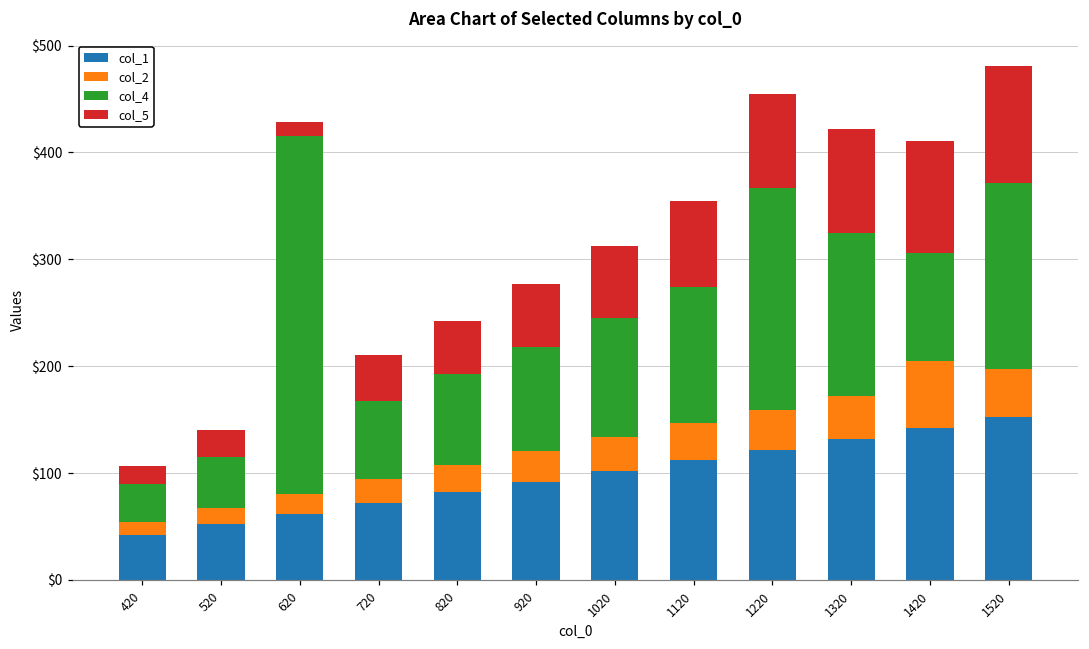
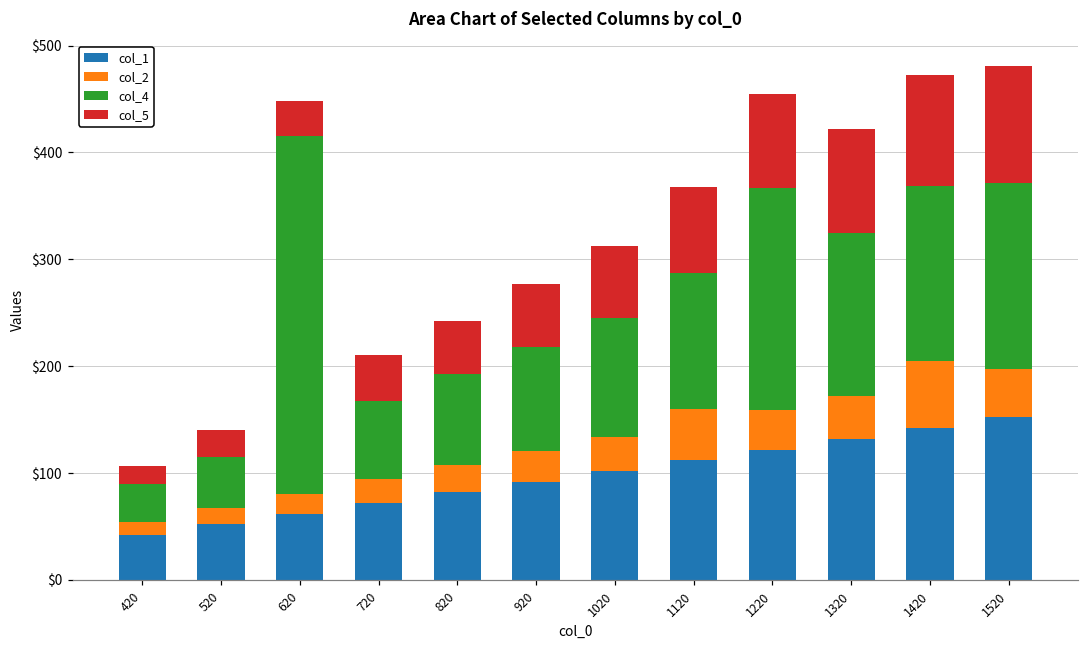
  {
    "col_1": {
      "420": "$40",
      "520": "$50",
      "620": "$60",
      "720": "$70",
      "820": "$80",
      "920": "$90",
      "1020": "$100",
      "1120": "$110",
      "1220": "$120",
      "1320": "$130",
      "1420": "$140",
      "1520": "$150"
    },
    "col_2": {
      "420": "$10",
      "520": "$20",
      "620": "$20",
      "720": "$20",
      "820": "$30",
      "920": "$30",
      "1020": "$30",
-     "1120": "$30",
+     "1120": "$50",
      "1220": "$40",
      "1320": "$40",
      "1420": "$60",
      "1520": "$50"
    },
    "col_4": {
      "420": "$40",
      "520": "$50",
      "620": "$330",
      "720": "$70",
      "820": "$80",
      "920": "$100",
      "1020": "$110",
      "1120": "$130",
      "1220": "$210",
      "1320": "$150",
-     "1420": "$100",
+     "1420": "$160",
      "1520": "$170"
    },
    "col_5": {
      "420": "$20",
      "520": "$30",
-     "620": "$10",
+     "620": "$30",
      "720": "$40",
      "820": "$50",
      "920": "$60",
      "1020": "$70",
      "1120": "$80",
      "1220": "$90",
      "1320": "$100",
      "1420": "$100",
      "1520": "$110"
    }
  }
